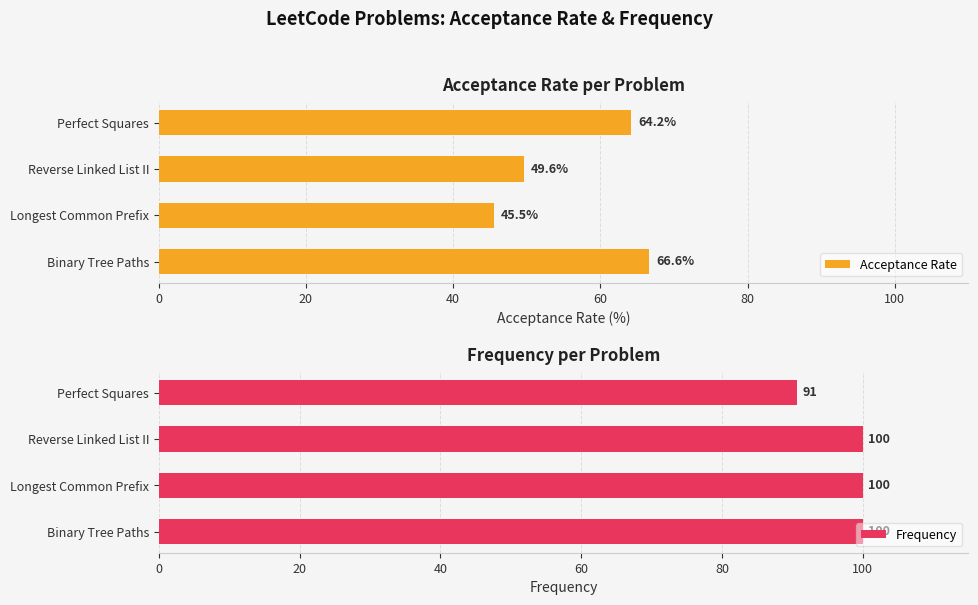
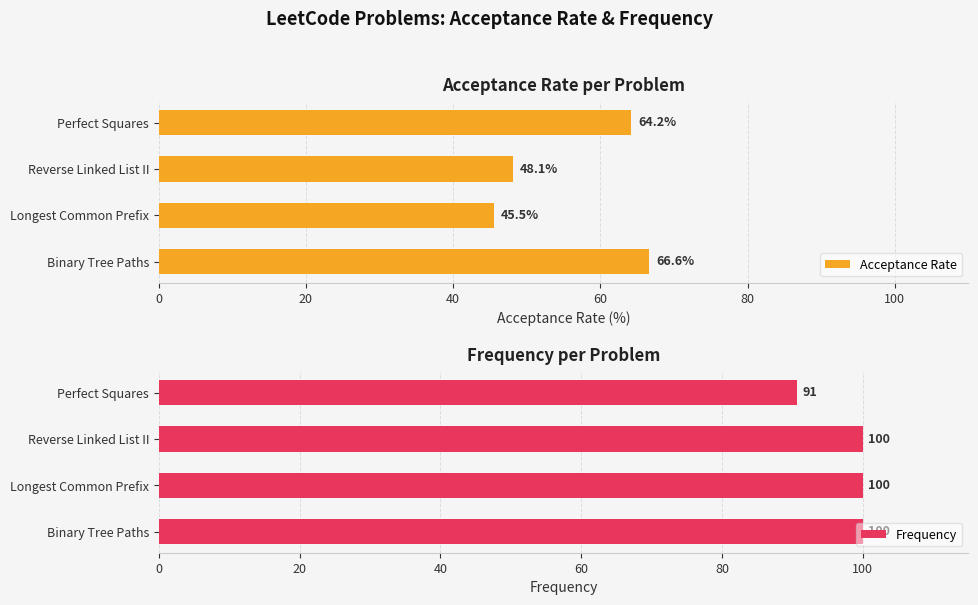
  {
    "Acceptance Rate per Problem": {
      "Perfect Squares": "64.2%",
-     "Reverse Linked List II": "49.6%",
+     "Reverse Linked List II": "48.1%",
      "Longest Common Prefix": "45.5%",
      "Binary Tree Paths": "66.6%"
    },
    "Frequency per Problem": {
      "Perfect Squares": "91",
      "Reverse Linked List II": "100",
      "Longest Common Prefix": "100"
    }
  }
